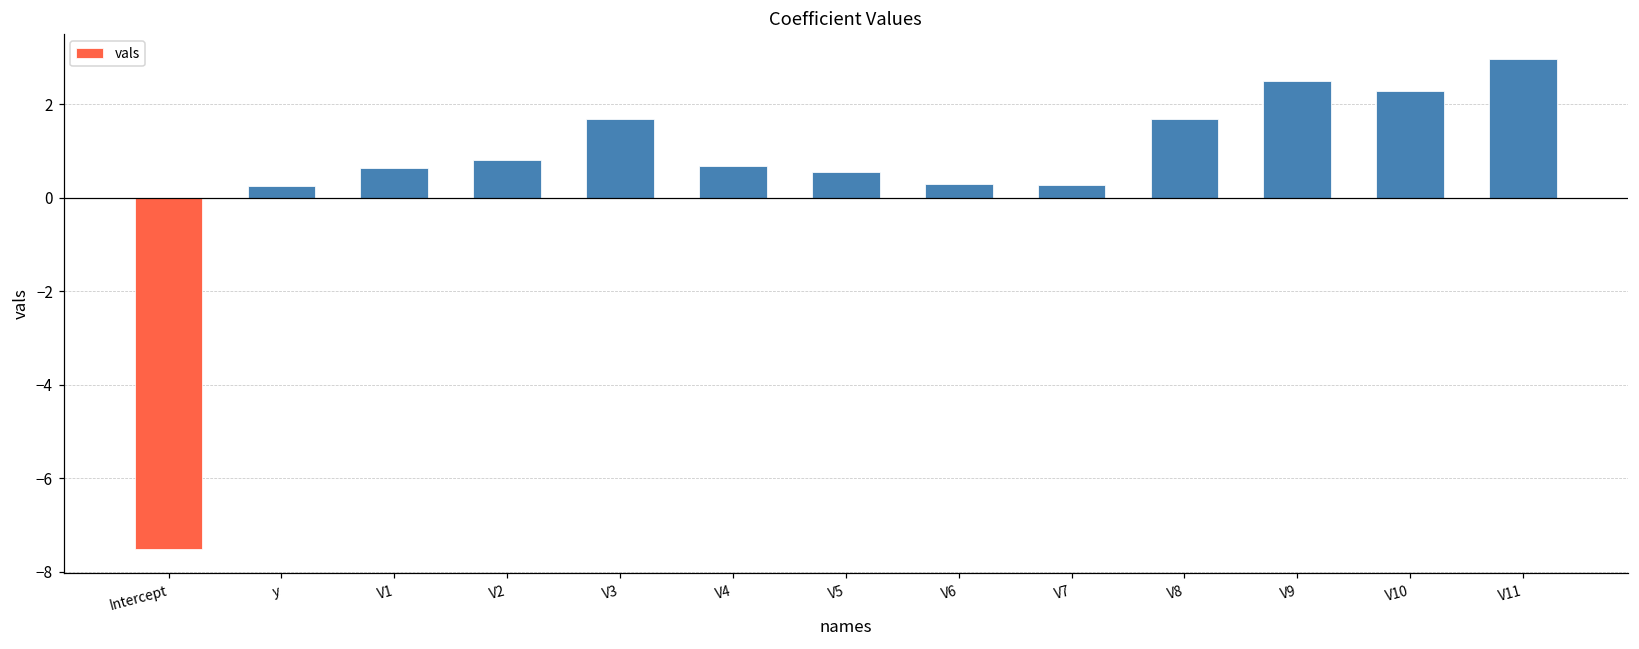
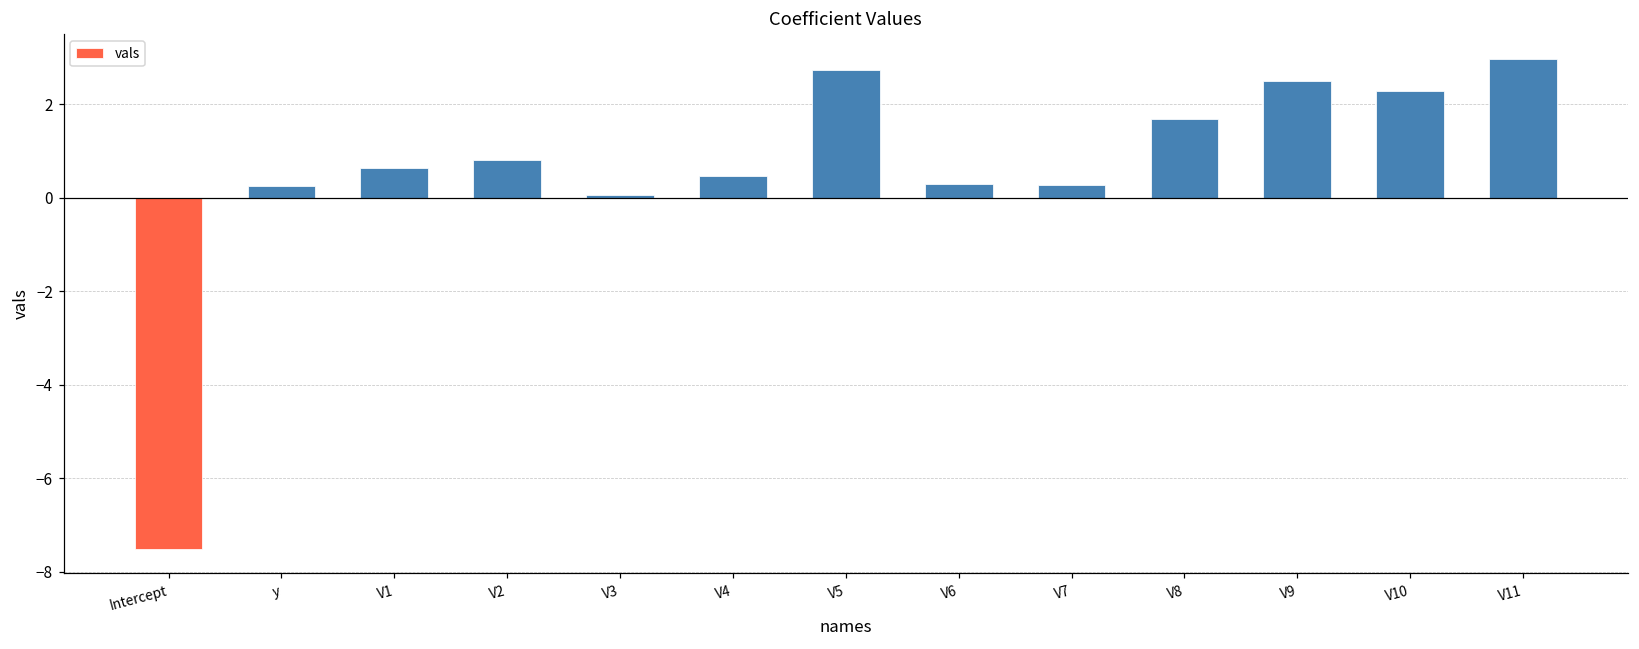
  {
    "Intercept": -7.5,
    "y": 0.3,
    "V1": 0.6,
    "V2": 0.8,
-   "V3": 1.7,
-   "V4": 0.7,
-   "V5": 0.6,
+   "V3": 0.1,
+   "V4": 0.5,
+   "V5": 2.7,
    "V6": 0.3,
    "V7": 0.3,
    "V8": 1.7,
    "V9": 2.5,
    "V10": 2.3,
    "V11": 3.0
  }
